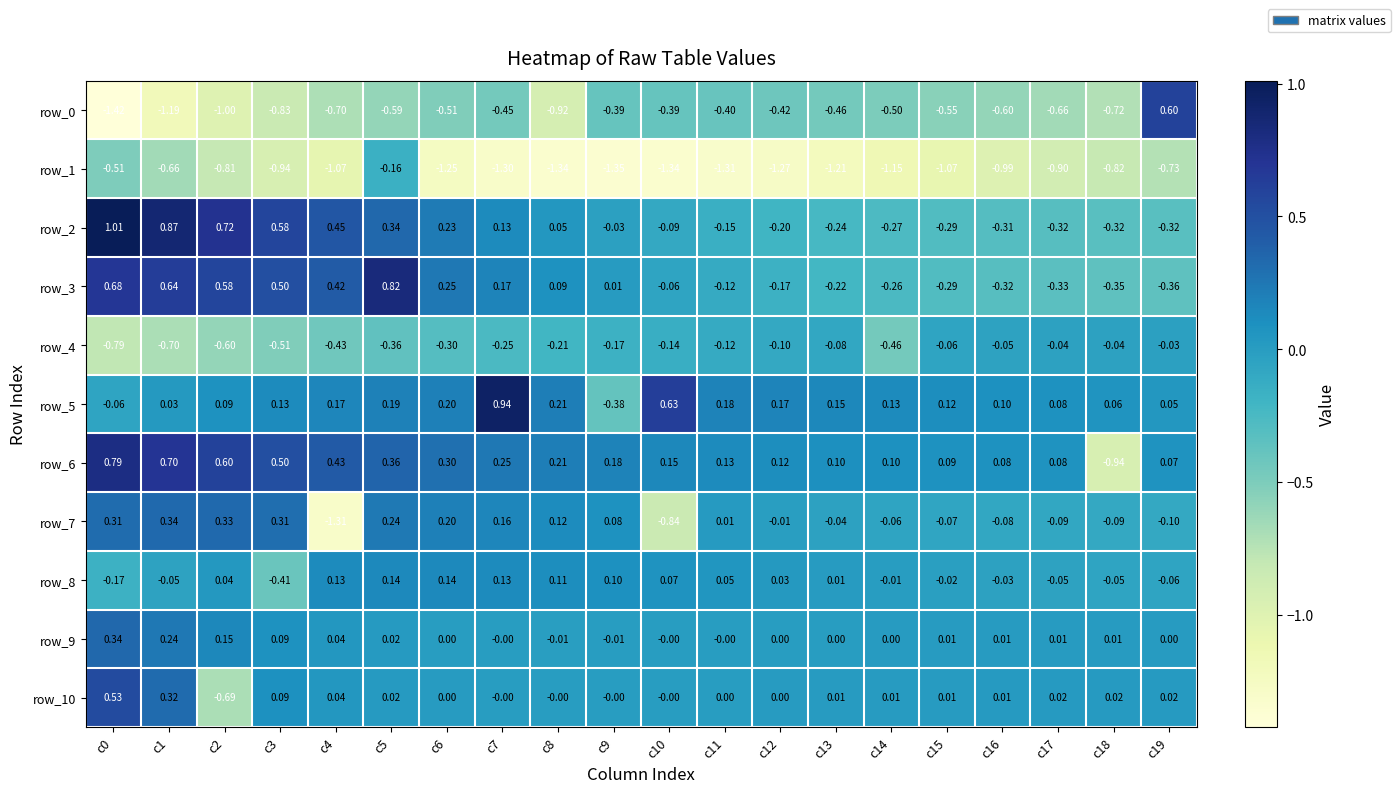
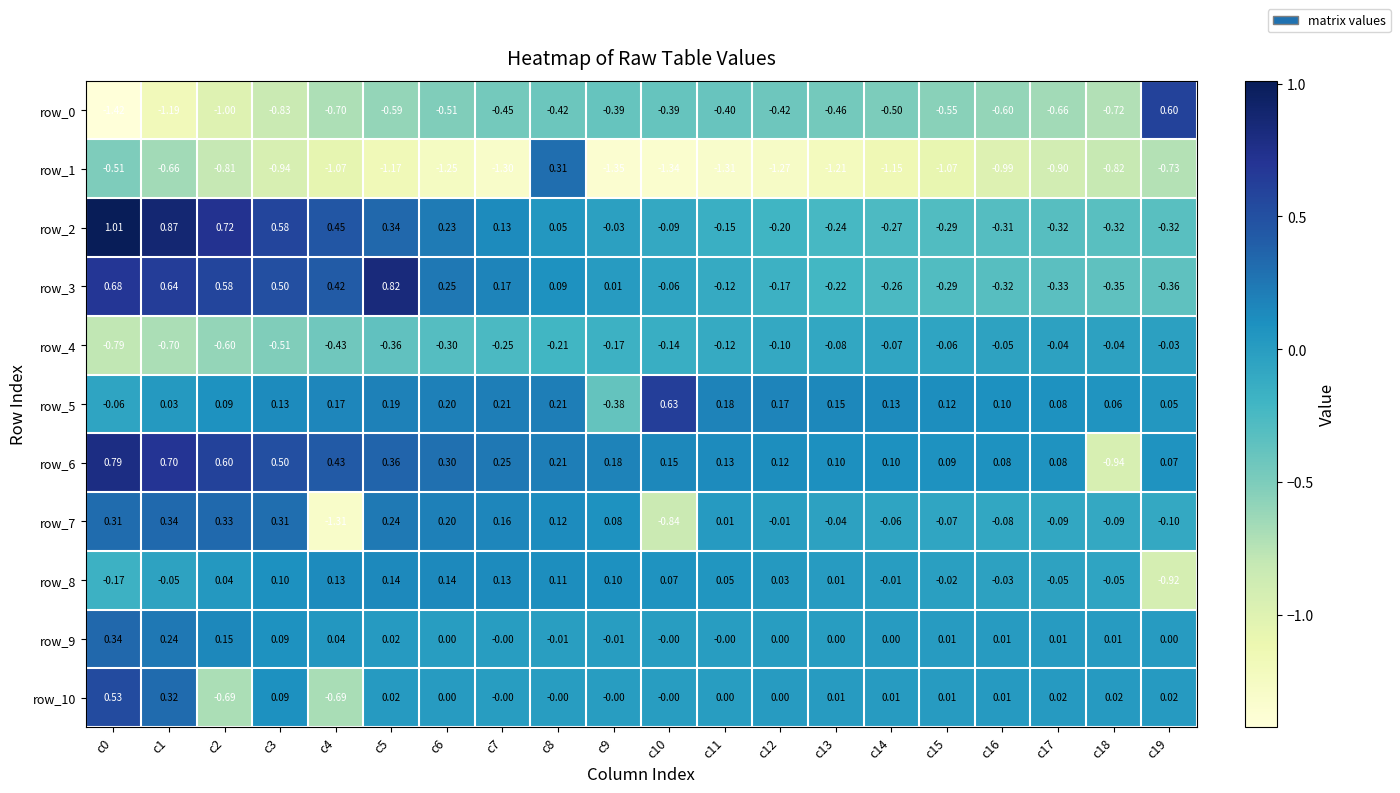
  {
    "row_0": {
      "c1": -1.19,
      "c2": -1.00,
      "c3": -0.83,
      "c4": -0.70,
      "c5": -0.59,
      "c6": -0.51,
      "c7": -0.45,
-     "c8": -0.92,
+     "c8": -0.42,
      "c9": -0.39,
      "c10": -0.39,
      "c11": -0.40,
      "c12": -0.42,
      "c13": -0.46,
      "c14": -0.50,
      "c15": -0.55,
      "c16": -0.60,
      "c17": -0.66,
      "c18": -0.72,
      "c19": 0.60
    },
    "row_1": {
      "c0": -0.51,
      "c1": -0.66,
      "c2": -0.81,
      "c3": -0.94,
      "c4": -1.07,
-     "c5": -0.16,
+     "c5": -1.17,
      "c6": -1.25,
      "c7": -1.30,
-     "c8": -1.34,
+     "c8": 0.31,
      "c10": -1.34,
      "c11": -1.31,
      "c12": -1.27,
      "c13": -1.21,
      "c14": -1.15,
      "c15": -1.07,
      "c16": -0.99,
      "c17": -0.90,
      "c18": -0.82,
      "c19": -0.73
    },
    "row_4": {
      "c0": -0.79,
      "c1": -0.70,
      "c2": -0.60,
      "c3": -0.51,
      "c4": -0.43,
      "c5": -0.36,
      "c6": -0.30,
      "c7": -0.25,
      "c8": -0.21,
      "c9": -0.17,
      "c10": -0.14,
      "c11": -0.12,
      "c12": -0.10,
      "c13": -0.08,
-     "c14": -0.46,
+     "c14": -0.07,
      "c15": -0.06,
      "c16": -0.05,
      "c17": -0.04,
      "c18": -0.04,
      "c19": -0.03
    },
    "row_5": {
      "c0": -0.06,
      "c1": 0.03,
      "c2": 0.09,
      "c3": 0.13,
      "c4": 0.17,
      "c5": 0.19,
      "c6": 0.20,
-     "c7": 0.94,
+     "c7": 0.21,
      "c8": 0.21,
      "c9": -0.38,
      "c10": 0.63,
      "c11": 0.18,
      "c12": 0.17,
      "c13": 0.15,
      "c14": 0.13,
      "c15": 0.12,
      "c16": 0.10,
      "c17": 0.08,
      "c18": 0.06,
      "c19": 0.05
    },
    "row_8": {
      "c0": -0.17,
      "c1": -0.05,
      "c2": 0.04,
-     "c3": -0.41,
+     "c3": 0.10,
      "c4": 0.13,
      "c5": 0.14,
      "c6": 0.14,
      "c7": 0.13,
      "c8": 0.11,
      "c9": 0.10,
      "c10": 0.07,
      "c11": 0.05,
      "c12": 0.03,
      "c13": 0.01,
      "c14": -0.01,
      "c15": -0.02,
      "c16": -0.03,
      "c17": -0.05,
      "c18": -0.05,
-     "c19": -0.06
+     "c19": -0.92
    },
    "row_10": {
      "c0": 0.53,
      "c1": 0.32,
      "c2": -0.69,
      "c3": 0.09,
-     "c4": 0.04,
+     "c4": -0.69,
      "c5": 0.02,
      "c6": 0.00,
      "c7": -0.00,
      "c8": -0.00,
      "c9": -0.00,
      "c10": -0.00,
      "c11": 0.00,
      "c12": 0.00,
      "c13": 0.01,
      "c14": 0.01,
      "c15": 0.01,
      "c16": 0.01,
      "c17": 0.02,
      "c18": 0.02,
      "c19": 0.02
    }
  }
